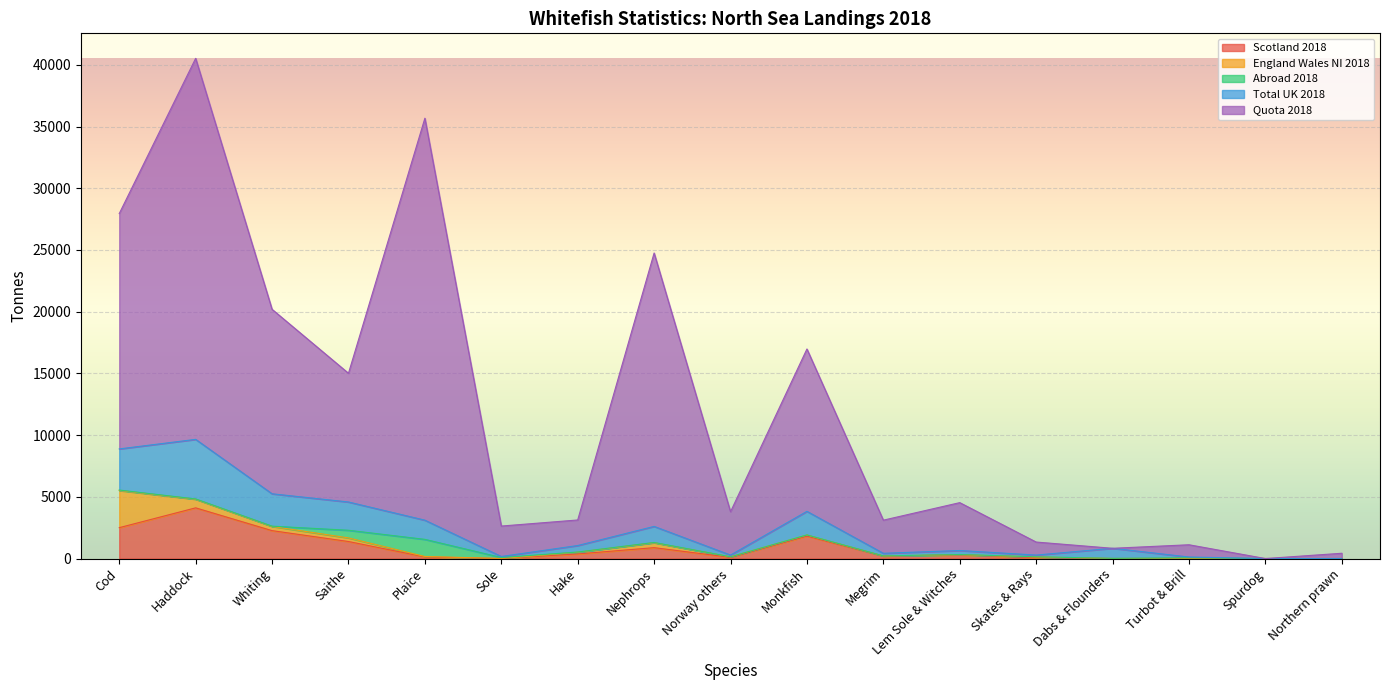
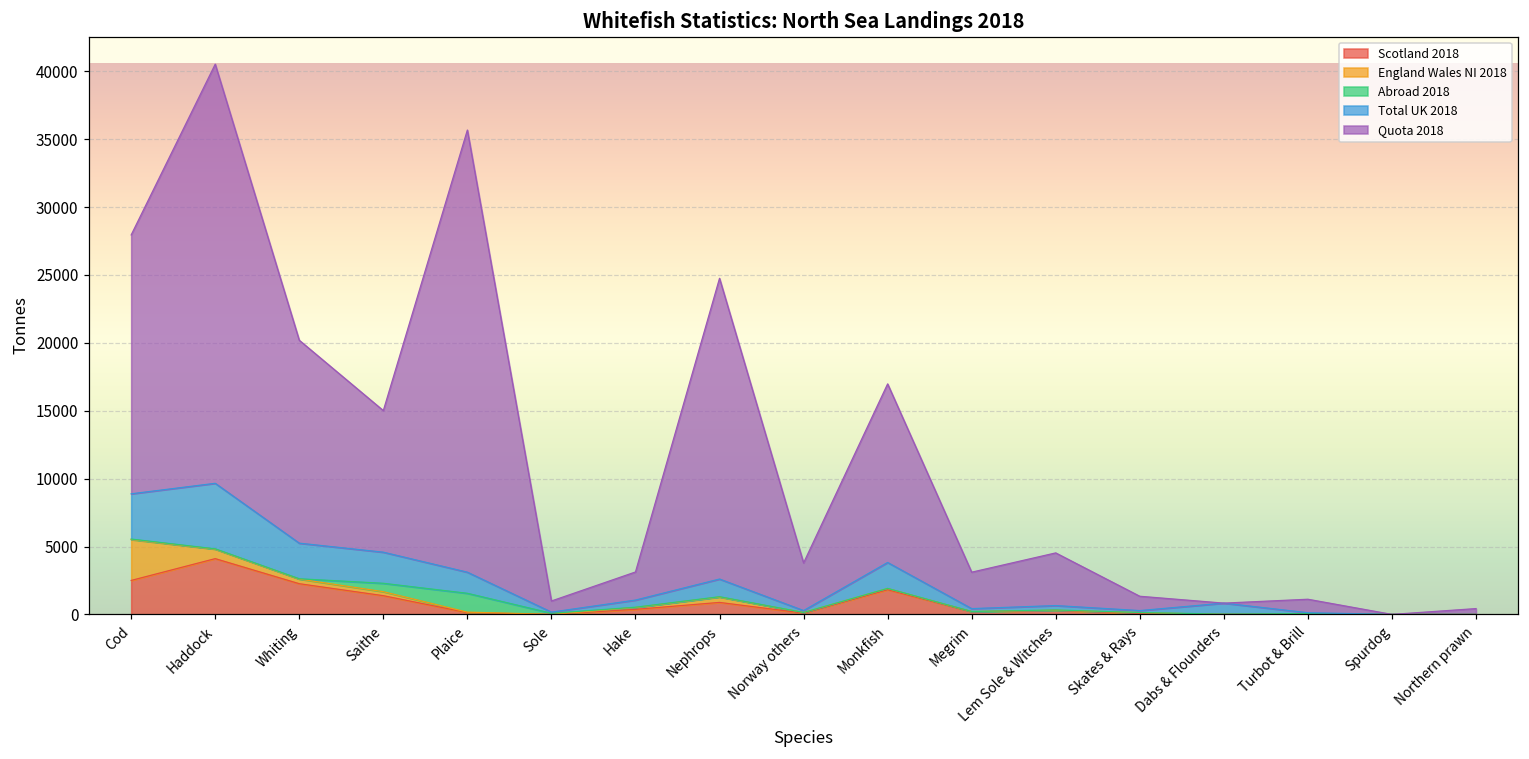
  {
    "Scotland 2018": {
      "Cod": 2500,
      "Haddock": 4100,
      "Whiting": 2300,
      "Saithe": 1400,
      "Nephrops": 900
    },
    "England Wales NI 2018": {
      "Saithe": 300
    },
    "Abroad 2018": {
      "Saithe": 600,
      "Plaice": 1400
    },
    "Total UK 2018": {
      "Cod": 3300,
      "Haddock": 4800,
      "Whiting": 2600,
      "Saithe": 2300,
      "Plaice": 1600,
      "Hake": 500,
      "Nephrops": 1300,
      "Monkfish": 1900,
      "Megrim": 200,
      "Lem Sole & Witches": 300
    },
    "Quota 2018": {
      "Cod": 19100,
      "Haddock": 30900,
      "Whiting": 14900,
      "Saithe": 10400,
      "Plaice": 32600,
-     "Sole": 2500,
+     "Sole": 800,
      "Hake": 2100,
      "Nephrops": 22200,
      "Norway others": 3500,
      "Monkfish": 13200,
      "Megrim": 2700,
      "Lem Sole & Witches": 3900,
      "Skates & Rays": 1100,
      "Turbot & Brill": 1000,
      "Northern prawn": 400
    }
  }
